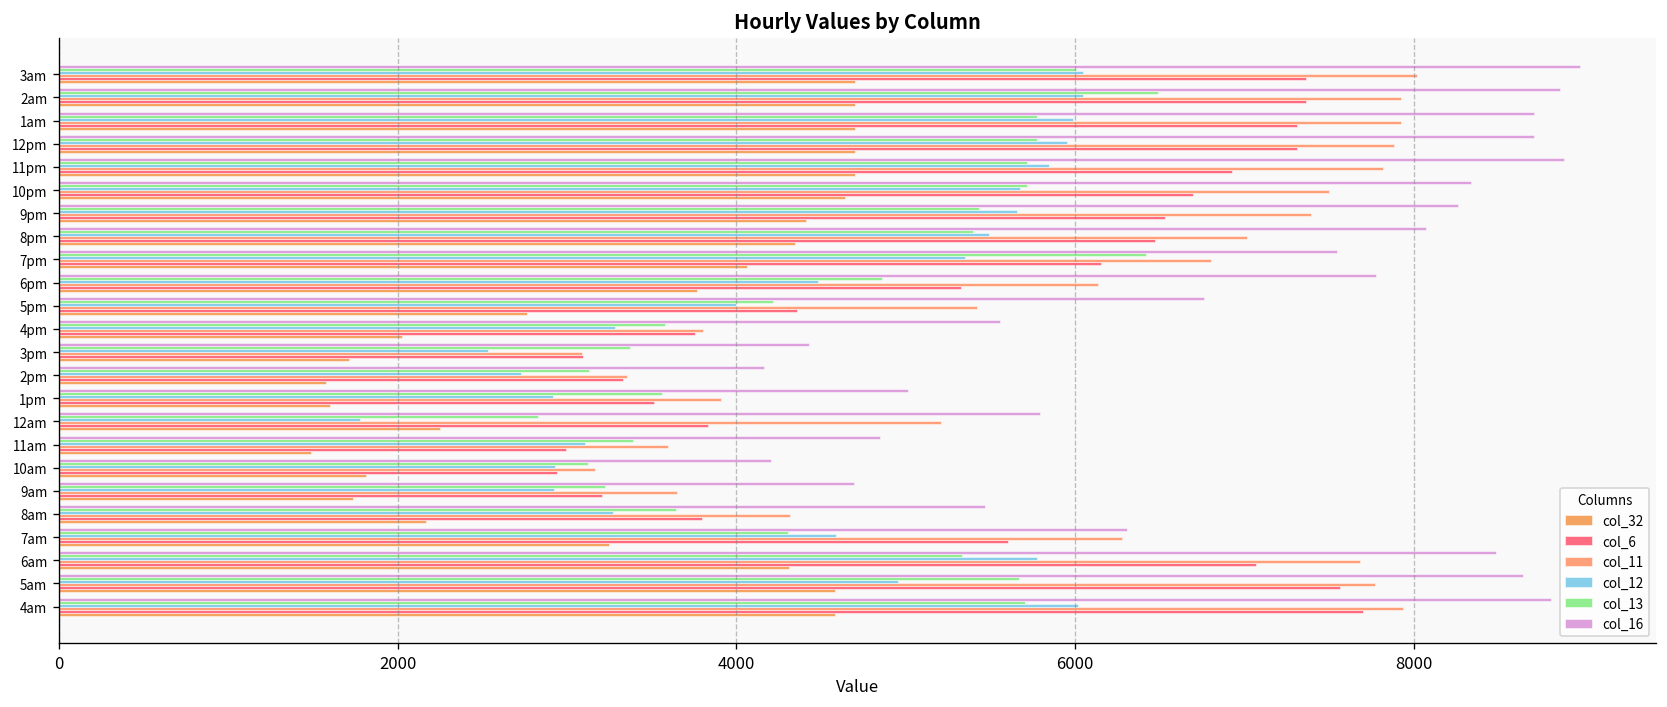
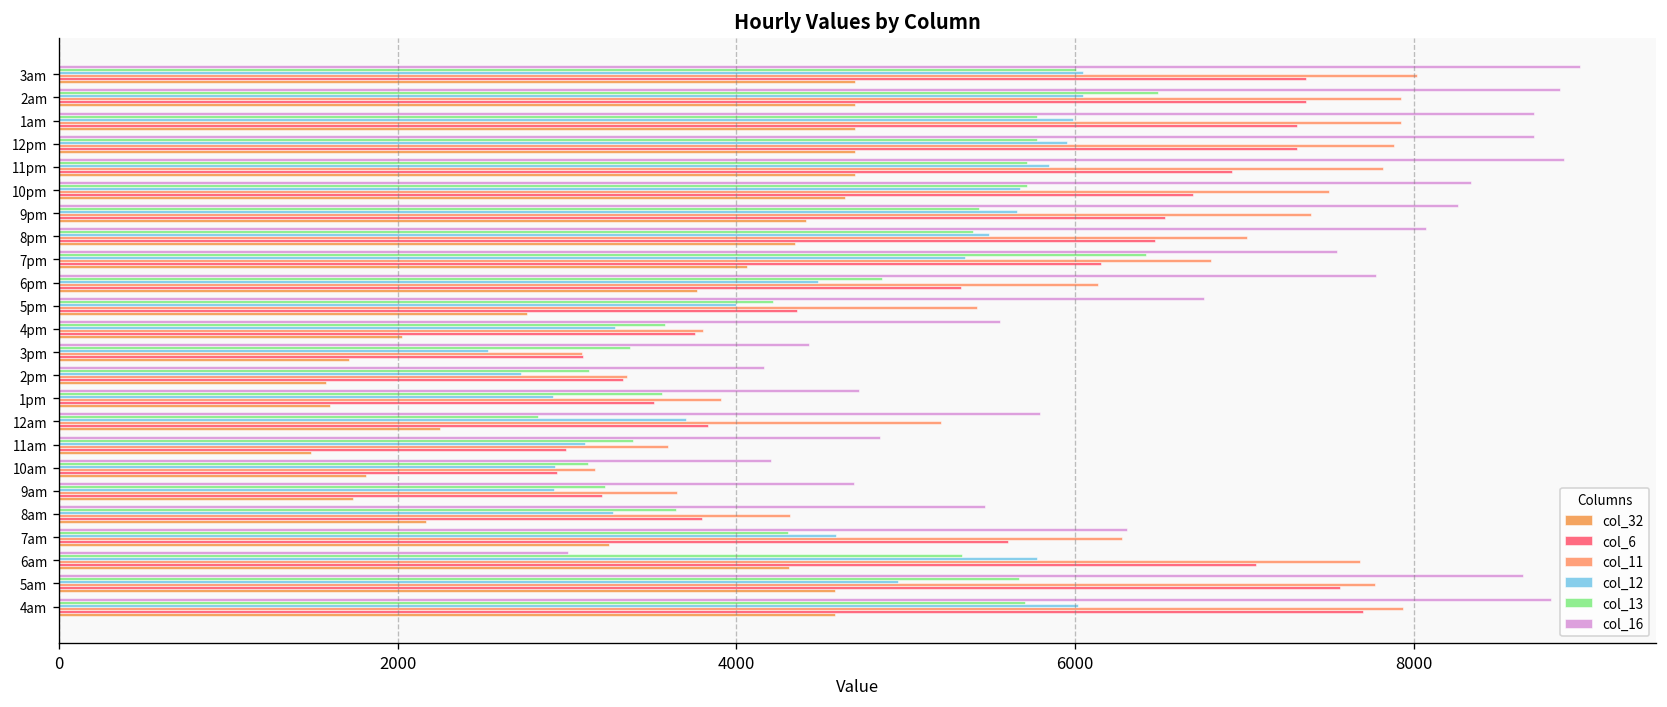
  {
    "col_12": {
      "3am": 6050,
      "2am": 6050,
      "1am": 5990,
      "12pm": 5960,
      "11pm": 5840,
      "10pm": 5680,
      "9pm": 5660,
      "8pm": 5490,
      "7pm": 5350,
      "6pm": 4480,
      "5pm": 4000,
      "4pm": 3290,
      "3pm": 2530,
      "2pm": 2730,
      "1pm": 2920,
-     "12am": 1780,
+     "12am": 3700,
      "11am": 3100,
      "10am": 2930,
      "9am": 2920,
      "8am": 3270,
      "7am": 4590,
      "6am": 5780,
      "5am": 4950,
      "4am": 6020
    },
    "col_13": {
      "3am": 6010,
      "2am": 6490,
      "1am": 5770,
      "12pm": 5770,
      "11pm": 5720,
      "10pm": 5720,
      "9pm": 5440,
      "8pm": 5400,
      "7pm": 6420,
      "6pm": 4860,
      "5pm": 4220,
      "4pm": 3580,
      "3pm": 3370,
      "2pm": 3130,
      "1pm": 3560,
      "12am": 2830,
      "11am": 3390,
      "10am": 3120,
      "9am": 3230,
      "8am": 3640,
      "7am": 4300,
      "6am": 5330,
      "5am": 5670,
      "4am": 5700
    },
    "col_16": {
      "3am": 8980,
      "2am": 8870,
      "1am": 8710,
      "12pm": 8710,
      "11pm": 8890,
      "10pm": 8340,
      "9pm": 8260,
      "8pm": 8080,
      "7pm": 7540,
      "6pm": 7780,
      "5pm": 6760,
      "4pm": 5560,
      "3pm": 4430,
      "2pm": 4160,
-     "1pm": 5010,
+     "1pm": 4720,
      "12am": 5790,
      "11am": 4850,
      "10am": 4200,
      "9am": 4700,
      "8am": 5470,
      "7am": 6310,
-     "6am": 8490,
+     "6am": 3010,
      "5am": 8650,
      "4am": 8810
    }
  }
